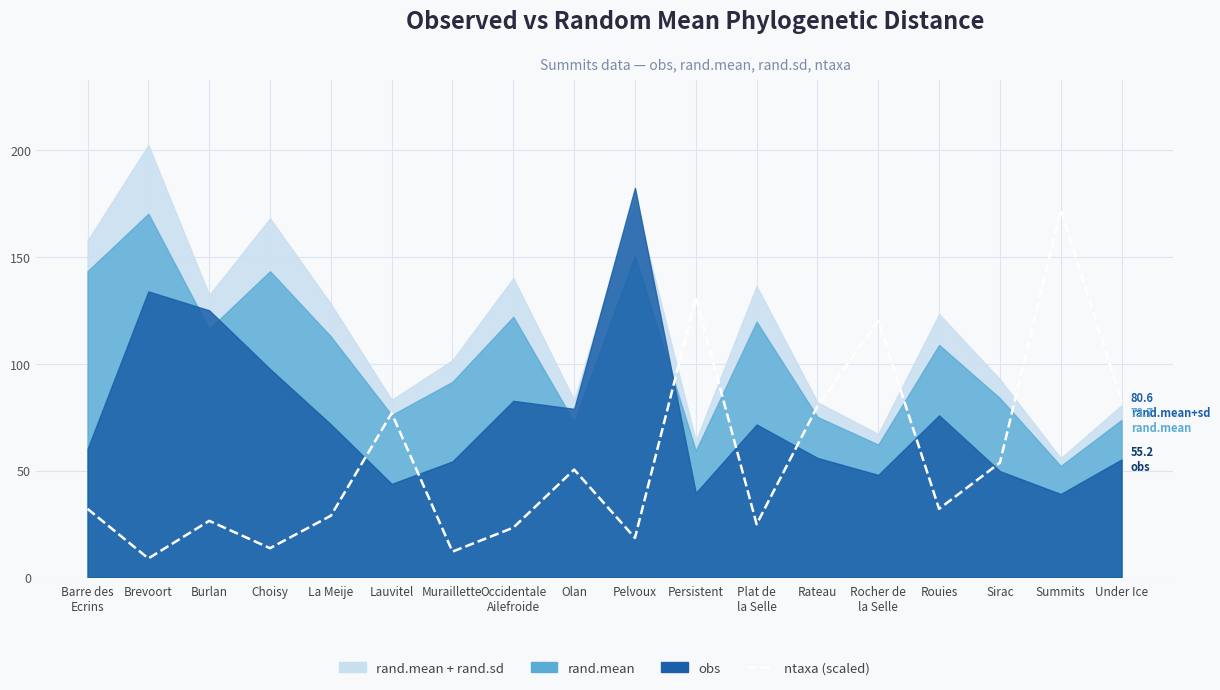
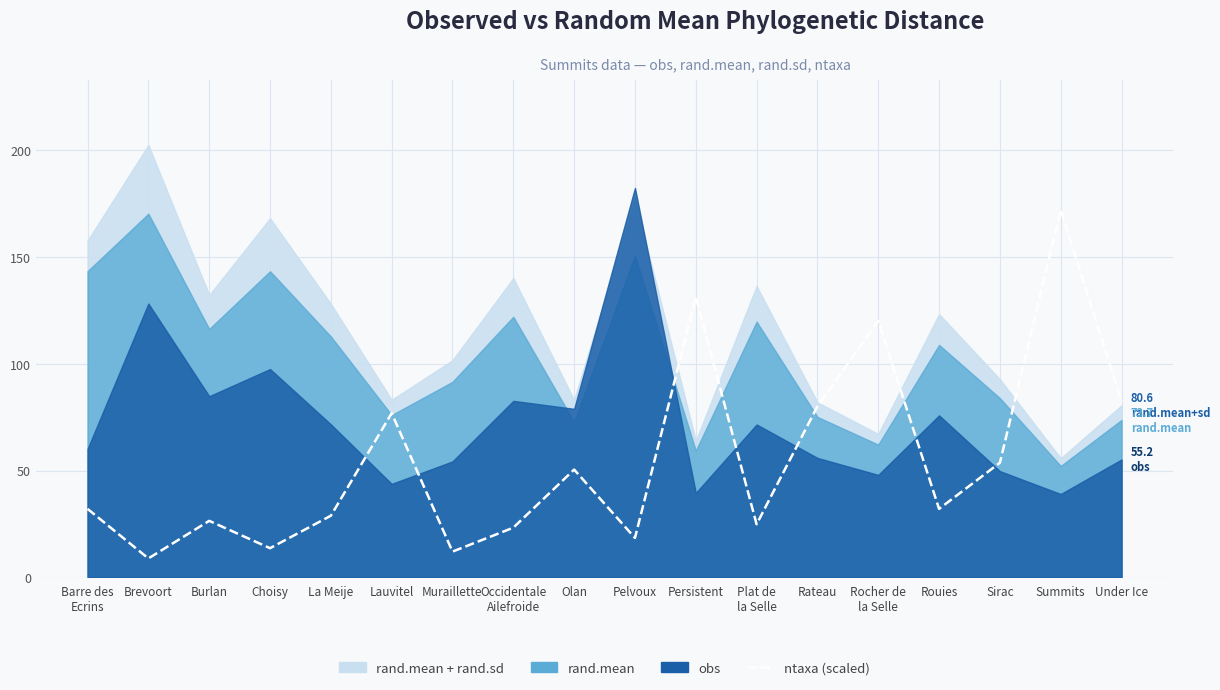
  {
    "ntaxa (scaled)": {
      "Barre des Ecrins": 32,
      "Brevoort": 9,
      "Burlan": 26,
      "Choisy": 14,
      "La Meije": 29,
      "Muraillette": 12,
      "Occidentale Ailefroide": 23,
      "Olan": 50,
      "Pelvoux": 18,
      "Persistent": 131,
      "Plat de la Selle": 25,
      "Rateau": 80,
      "Rocher de la Selle": 120,
      "Rouies": 32,
      "Sirac": 54,
      "Summits": 172
    },
    "rand.mean + rand.sd": {
      "Barre des Ecrins": 158,
      "Brevoort": 203,
      "Burlan": 132,
      "Choisy": 168,
      "La Meije": 128,
      "Lauvitel": 83,
      "Muraillette": 102,
      "Occidentale Ailefroide": 140,
      "Olan": 83,
      "Pelvoux": 177,
      "Persistent": 64,
      "Plat de la Selle": 137,
      "Rateau": 82,
      "Rocher de la Selle": 67,
      "Rouies": 123,
      "Sirac": 93,
      "Summits": 56
    },
    "rand.mean": {
      "Barre des Ecrins": 143,
      "Brevoort": 170,
      "Burlan": 116,
      "Choisy": 143,
      "La Meije": 113,
      "Muraillette": 92,
      "Occidentale Ailefroide": 122,
      "Olan": 73,
      "Pelvoux": 151,
      "Persistent": 59,
      "Plat de la Selle": 120,
      "Rateau": 75,
      "Rocher de la Selle": 62,
      "Rouies": 109,
      "Sirac": 84,
      "Summits": 52
    },
    "obs": {
      "Barre des Ecrins": 60,
-     "Brevoort": 134,
-     "Burlan": 125,
+     "Brevoort": 128,
+     "Burlan": 85,
      "Choisy": 98,
      "La Meije": 72,
      "Lauvitel": 44,
      "Muraillette": 54,
      "Occidentale Ailefroide": 83,
      "Olan": 79,
      "Pelvoux": 182,
      "Persistent": 40,
      "Plat de la Selle": 72,
      "Rateau": 56,
      "Rocher de la Selle": 48,
      "Rouies": 76,
      "Sirac": 50,
      "Summits": 39
    }
  }
